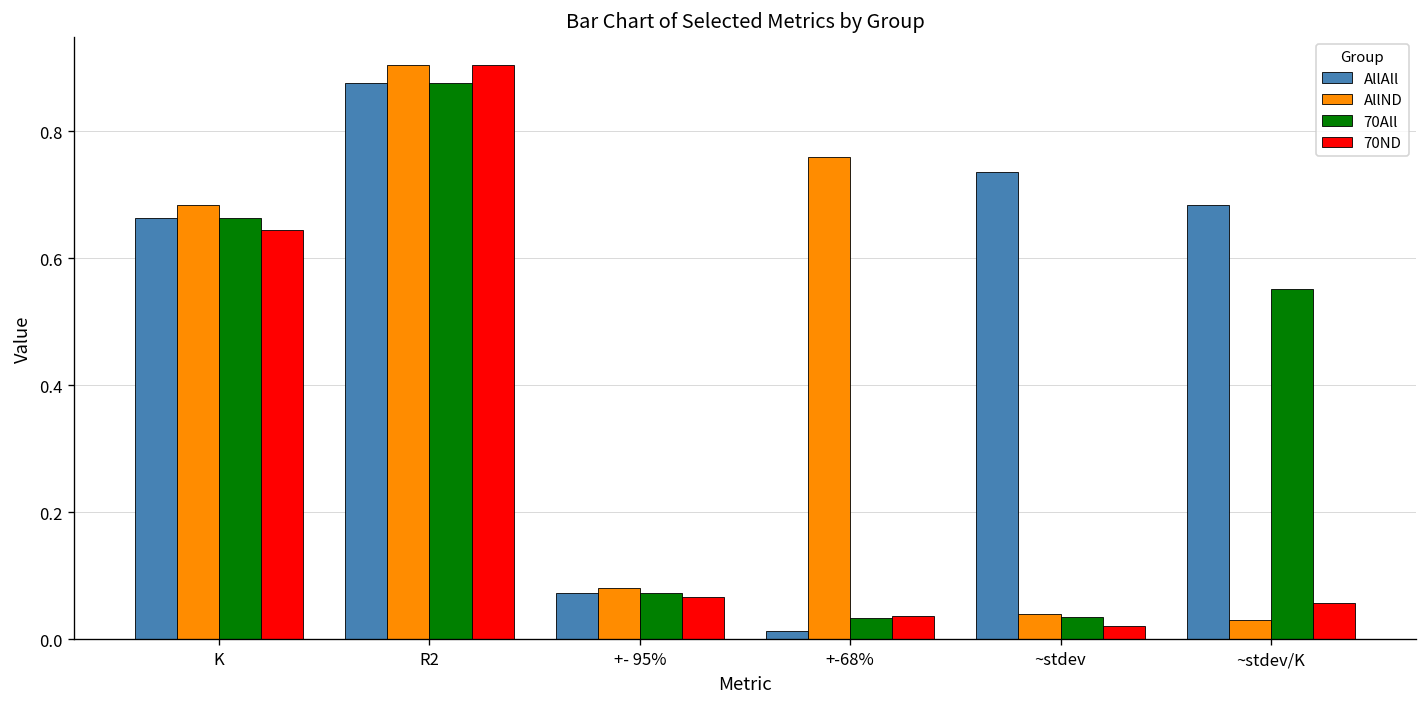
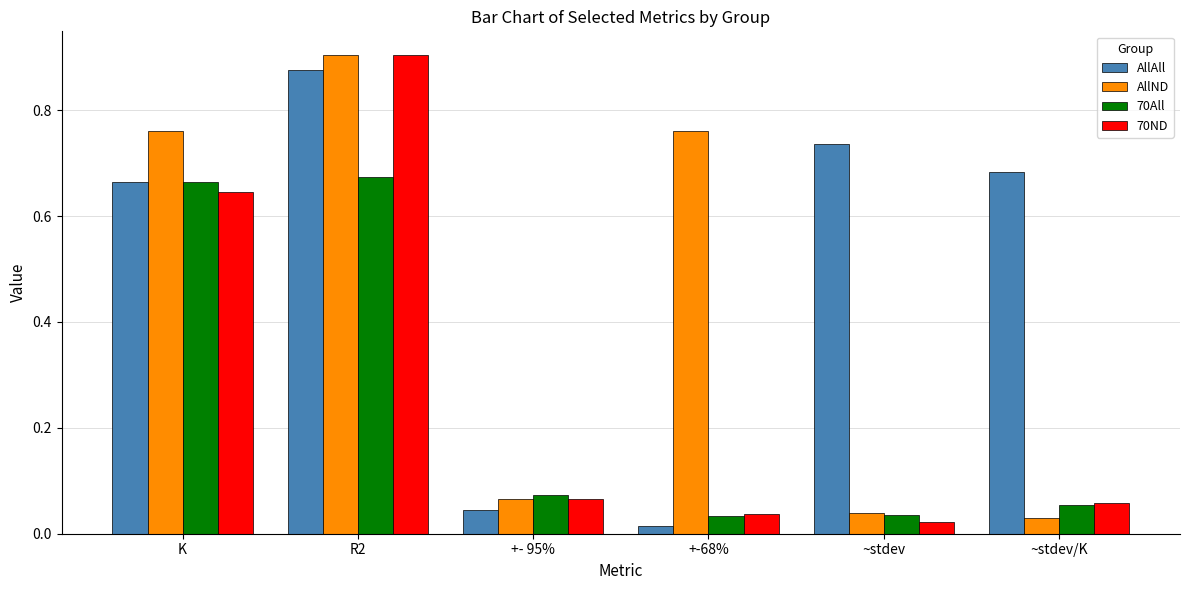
  {
    "AllAll": {
      "K": 0.66,
      "R2": 0.88,
-     "+- 95%": 0.07,
+     "+- 95%": 0.04,
      "+-68%": 0.01,
      "~stdev": 0.74,
      "~stdev/K": 0.68
    },
    "AllND": {
-     "K": 0.68,
+     "K": 0.76,
      "R2": 0.90,
-     "+- 95%": 0.08,
+     "+- 95%": 0.07,
      "+-68%": 0.76,
      "~stdev": 0.04,
      "~stdev/K": 0.03
    },
    "70All": {
      "K": 0.66,
-     "R2": 0.88,
+     "R2": 0.67,
      "+- 95%": 0.07,
      "+-68%": 0.03,
      "~stdev": 0.04,
-     "~stdev/K": 0.55
+     "~stdev/K": 0.05
    },
    "70ND": {
      "K": 0.64,
      "R2": 0.90,
      "+- 95%": 0.07,
      "+-68%": 0.04,
      "~stdev": 0.02,
      "~stdev/K": 0.06
    }
  }
